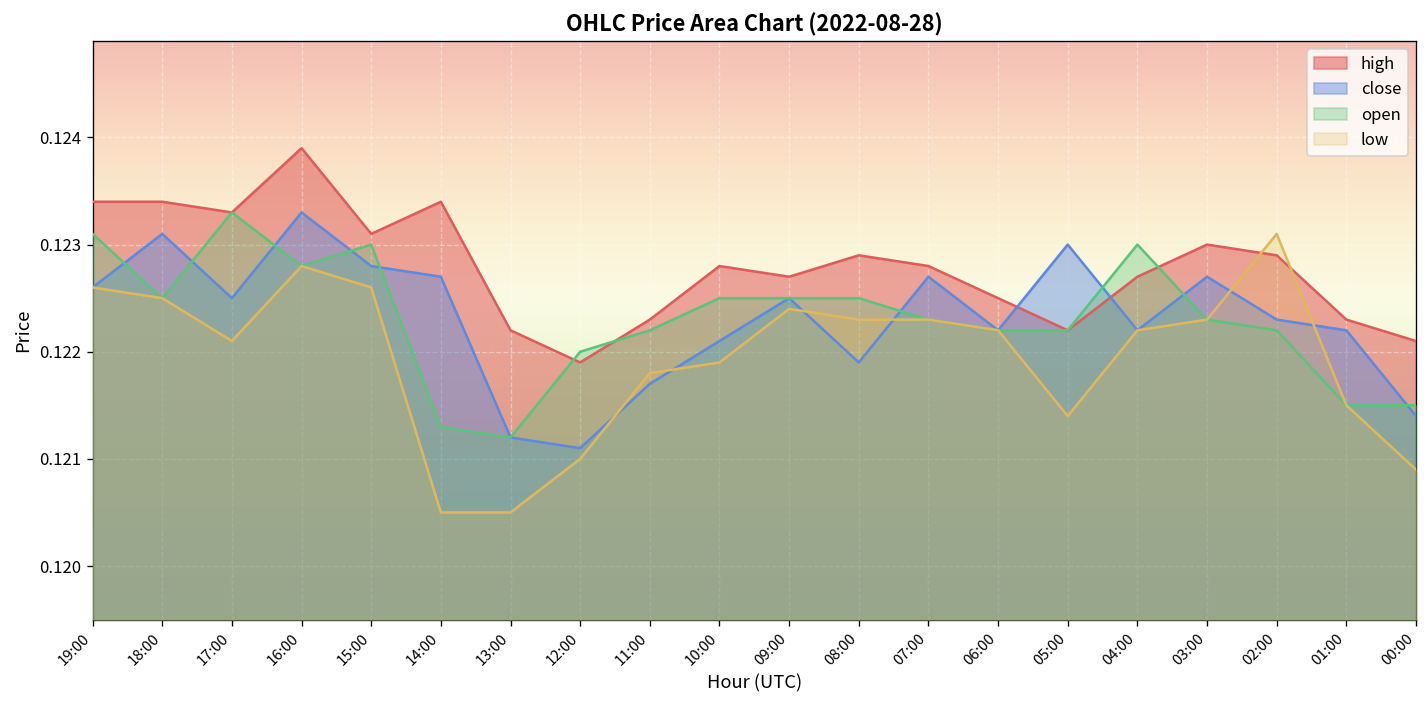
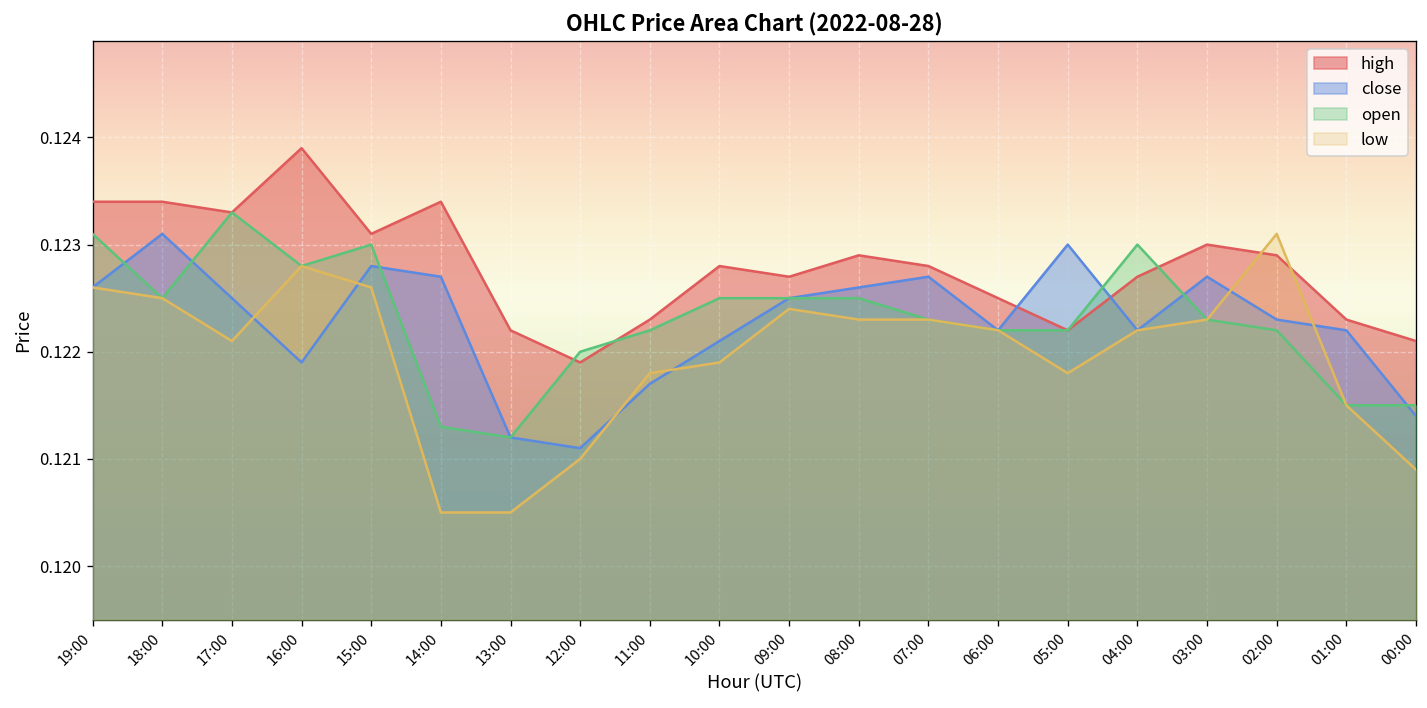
  {
    "high": {
      "19:00": 0.1234,
      "18:00": 0.1234,
      "16:00": 0.1239,
      "15:00": 0.1231,
      "14:00": 0.1234,
      "13:00": 0.1222,
      "12:00": 0.1219,
      "11:00": 0.1223,
      "10:00": 0.1228,
      "09:00": 0.1227,
      "08:00": 0.1229,
      "07:00": 0.1228,
      "06:00": 0.1225,
      "04:00": 0.1227,
      "03:00": 0.1230,
      "02:00": 0.1229,
      "01:00": 0.1223,
      "00:00": 0.1221
    },
    "close": {
      "18:00": 0.1231,
      "17:00": 0.1225,
-     "16:00": 0.1233,
+     "16:00": 0.1219,
      "15:00": 0.1228,
      "14:00": 0.1227,
      "12:00": 0.1211,
      "11:00": 0.1217,
      "10:00": 0.1221,
-     "08:00": 0.1219,
+     "08:00": 0.1226,
      "07:00": 0.1227,
      "05:00": 0.1230,
      "03:00": 0.1227,
      "02:00": 0.1223,
      "01:00": 0.1222,
      "00:00": 0.1214
    },
    "open": {
      "19:00": 0.1231,
      "15:00": 0.1230,
      "14:00": 0.1213,
      "12:00": 0.1220,
      "11:00": 0.1222,
      "10:00": 0.1225,
      "08:00": 0.1225,
      "04:00": 0.1230,
      "02:00": 0.1222,
      "00:00": 0.1215
    },
    "low": {
      "17:00": 0.1221,
      "15:00": 0.1226,
      "14:00": 0.1205,
      "13:00": 0.1205,
      "12:00": 0.1210,
      "11:00": 0.1218,
      "10:00": 0.1219,
      "09:00": 0.1224,
      "08:00": 0.1223,
-     "05:00": 0.1214,
+     "05:00": 0.1218,
      "02:00": 0.1231,
      "00:00": 0.1209
    }
  }
